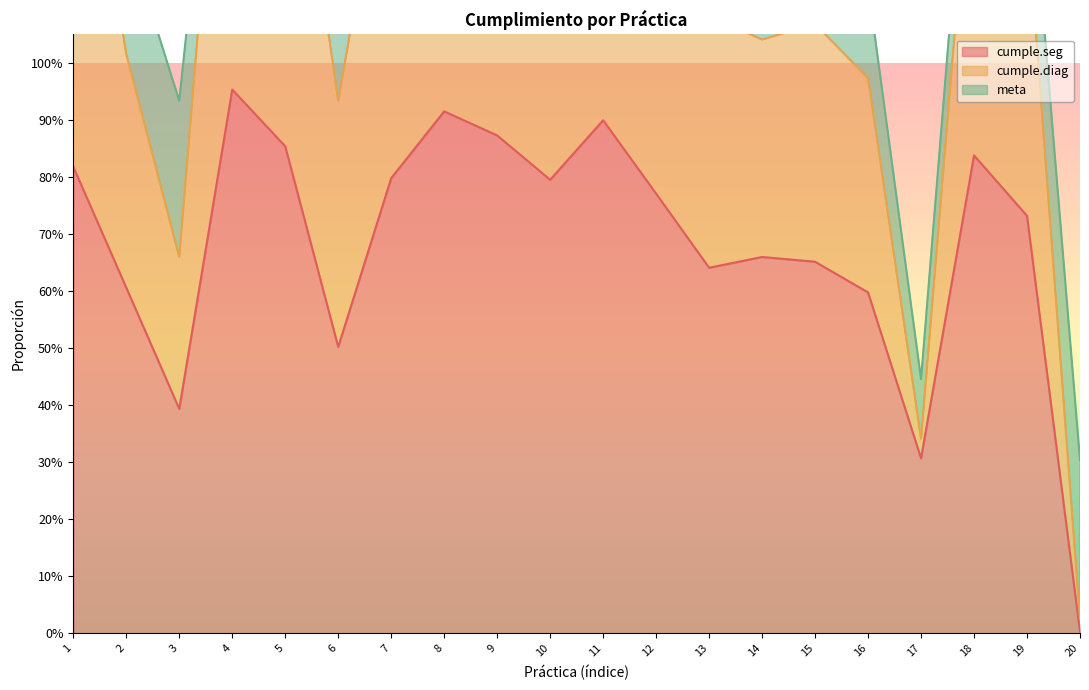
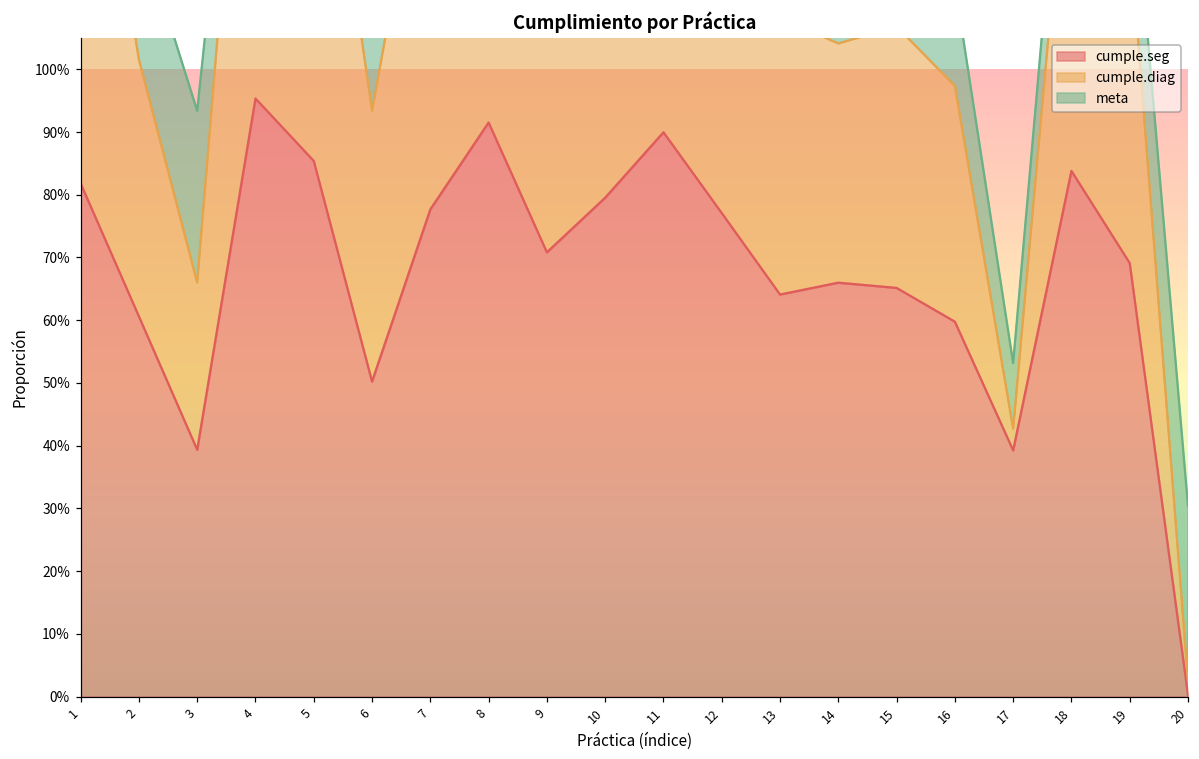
  {
    "cumple.seg": {
      "1": "82%",
      "2": "61%",
      "3": "39%",
      "4": "95%",
      "5": "85%",
      "6": "50%",
-     "7": "80%",
+     "7": "78%",
      "8": "92%",
-     "9": "87%",
+     "9": "71%",
      "10": "80%",
      "11": "90%",
      "12": "77%",
      "13": "64%",
      "14": "66%",
      "15": "65%",
      "16": "60%",
-     "17": "31%",
+     "17": "39%",
      "18": "84%",
-     "19": "73%",
+     "19": "69%",
      "20": "0%"
    },
    "cumple.diag": {
      "2": "41%",
      "3": "27%",
      "6": "43%",
      "14": "38%",
      "16": "38%",
      "17": "3%",
      "20": "2%"
    },
    "meta": {
      "3": "27%",
      "17": "10%",
      "20": "28%"
    }
  }
